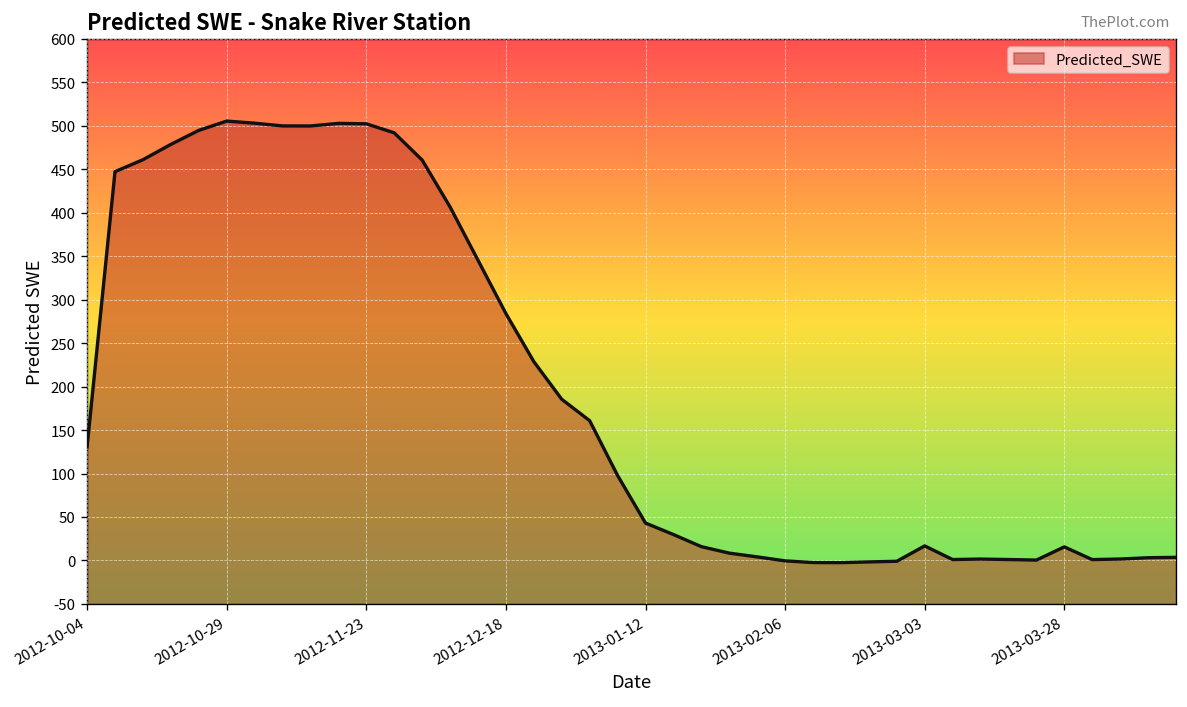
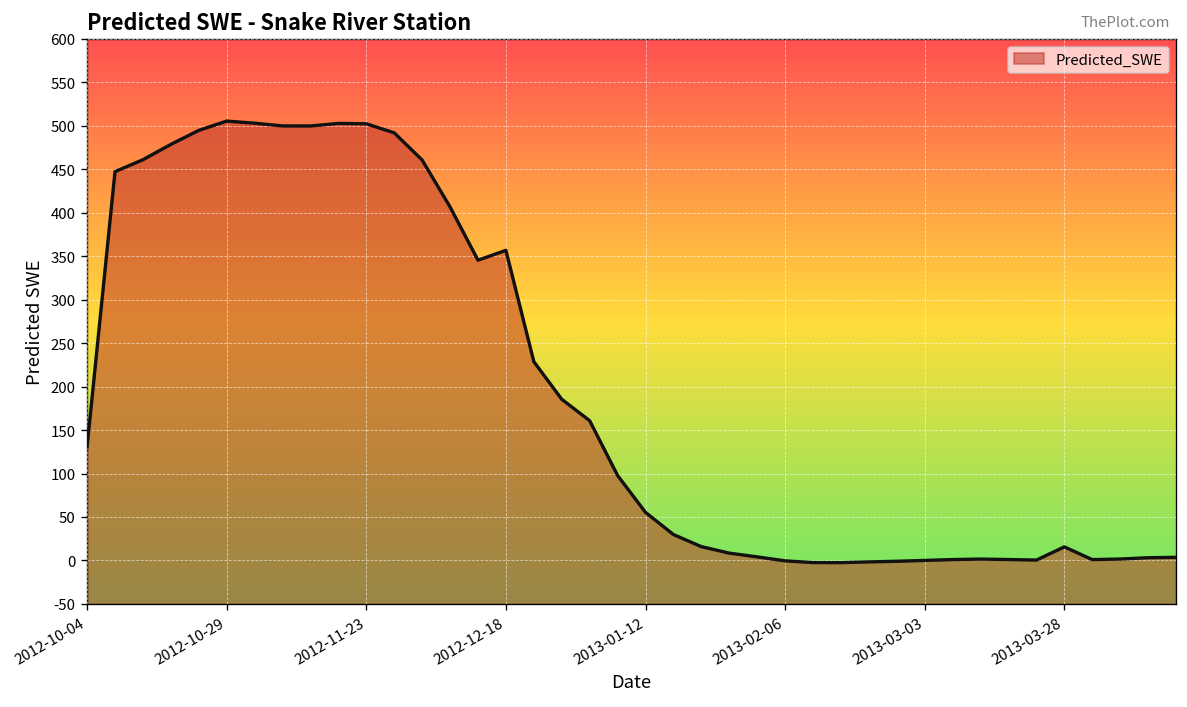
  {
    "2012-10-04": 130,
    "2012-10-29": 510,
    "2012-11-23": 500,
-   "2012-12-18": 280,
-   "2013-01-12": 40,
+   "2012-12-18": 360,
+   "2013-01-12": 60,
    "2013-02-06": 0,
-   "2013-03-03": 20,
+   "2013-03-03": 0,
    "2013-03-28": 20
  }
